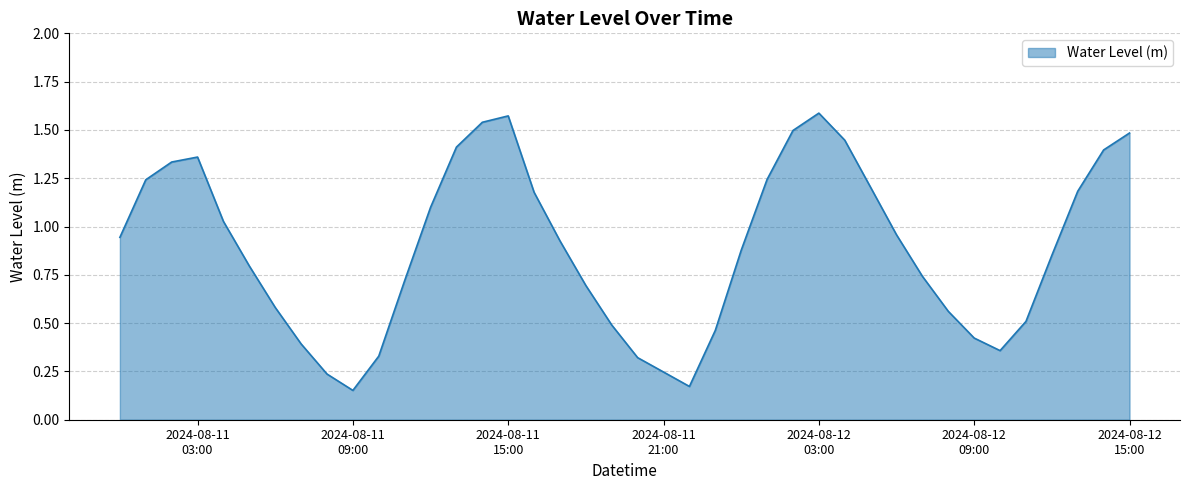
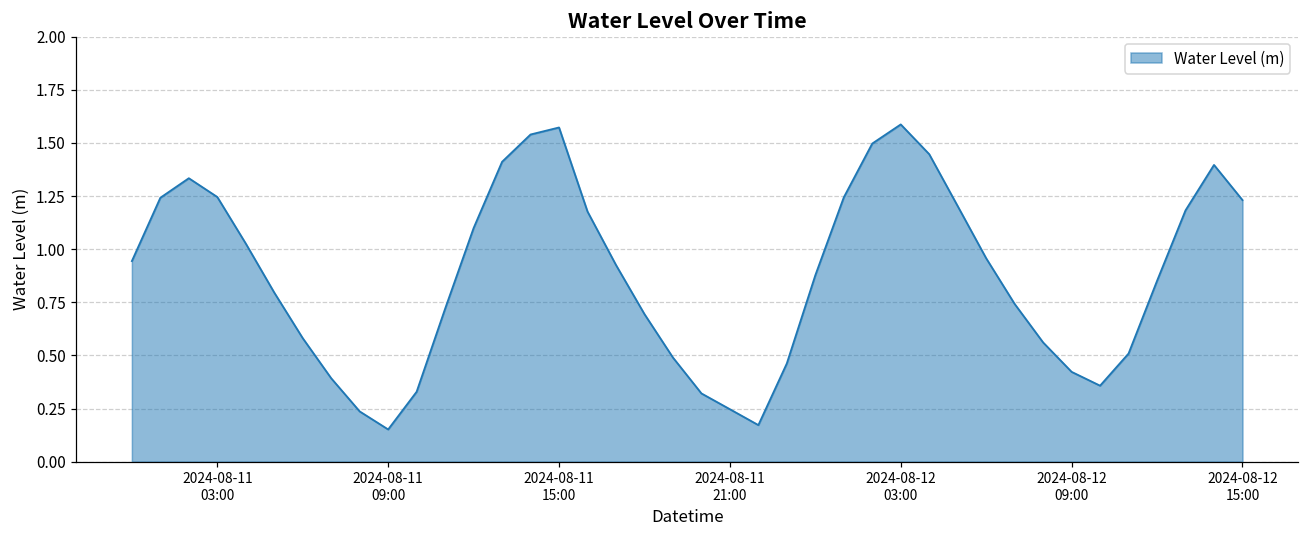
  {
-   "2024-08-11 03:00": 1.36,
+   "2024-08-11 03:00": 1.25,
    "2024-08-11 09:00": 0.15,
    "2024-08-11 15:00": 1.57,
    "2024-08-11 21:00": 0.25,
    "2024-08-12 03:00": 1.59,
    "2024-08-12 09:00": 0.42,
-   "2024-08-12 15:00": 1.48
+   "2024-08-12 15:00": 1.23
  }
